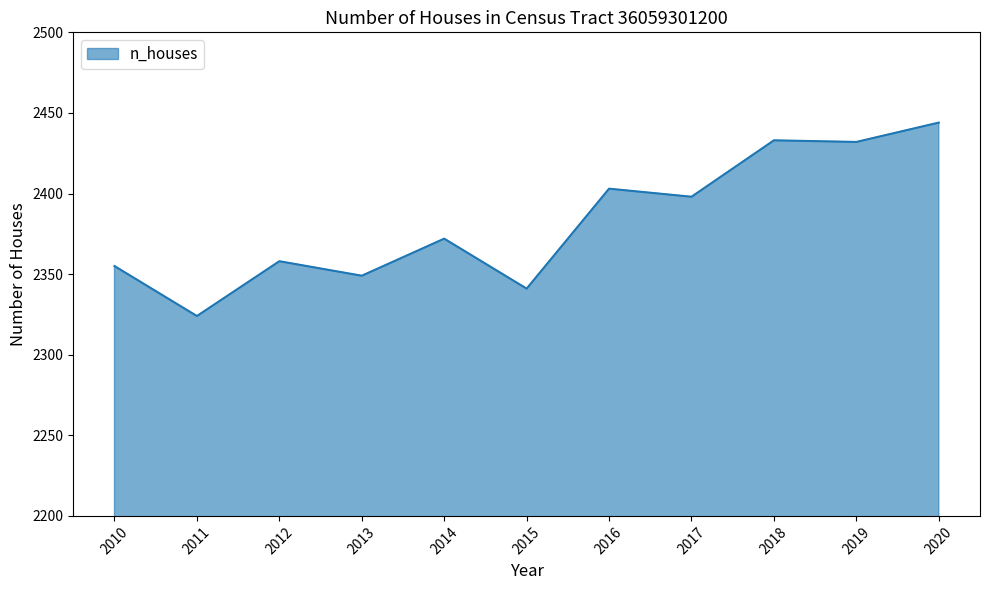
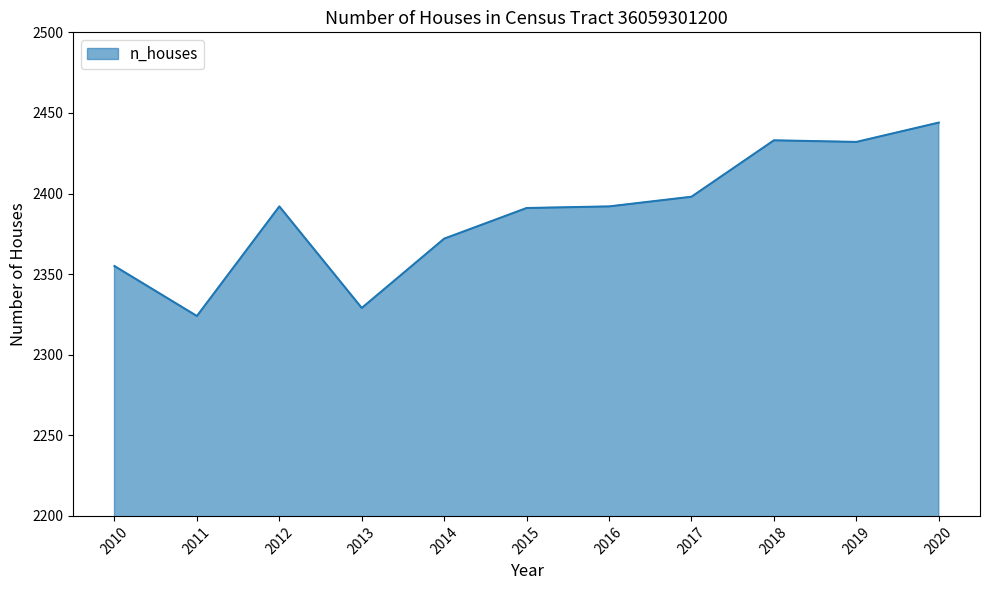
  {
    "2010": 2355,
    "2011": 2324,
-   "2012": 2358,
-   "2013": 2349,
+   "2012": 2392,
+   "2013": 2329,
    "2014": 2372,
-   "2015": 2341,
-   "2016": 2403,
+   "2015": 2391,
+   "2016": 2392,
    "2017": 2398,
    "2018": 2433,
    "2019": 2432,
    "2020": 2444
  }
